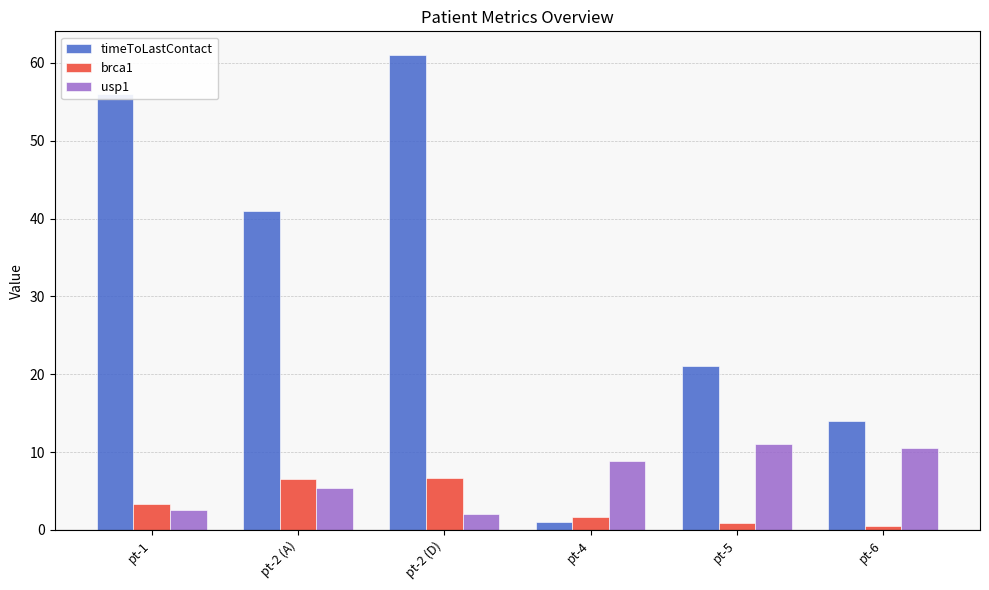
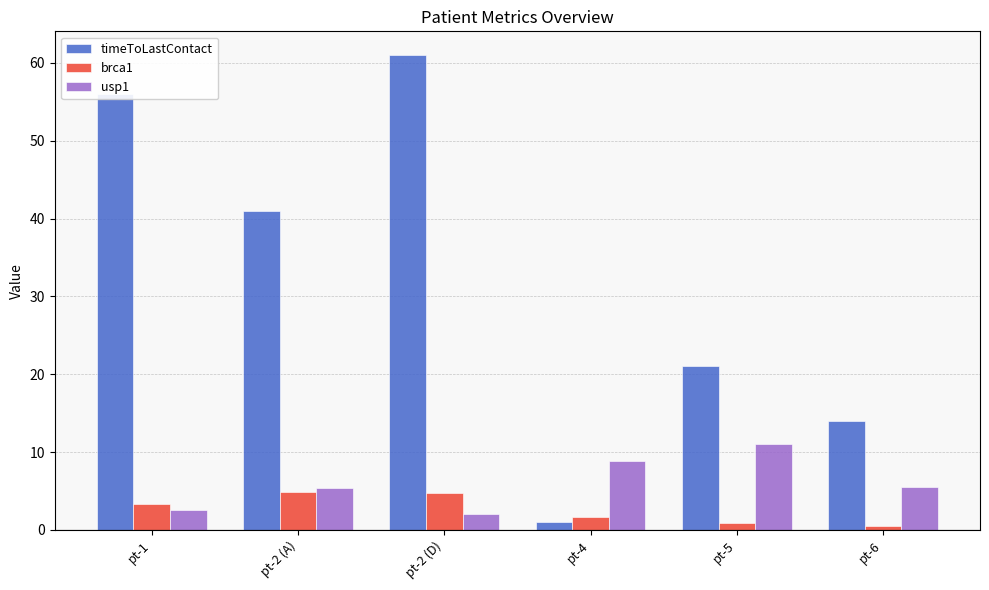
  {
    "timeToLastContact": {
      "pt-2 (A)": 41,
      "pt-2 (D)": 61,
      "pt-4": 1,
      "pt-5": 21,
      "pt-6": 14
    },
    "brca1": {
      "pt-1": 3,
-     "pt-2 (A)": 7,
-     "pt-2 (D)": 7,
+     "pt-2 (A)": 5,
+     "pt-2 (D)": 5,
      "pt-4": 2,
      "pt-5": 1,
      "pt-6": 1
    },
    "usp1": {
      "pt-1": 3,
      "pt-2 (A)": 5,
      "pt-2 (D)": 2,
      "pt-4": 9,
      "pt-5": 11,
-     "pt-6": 11
+     "pt-6": 6
    }
  }
